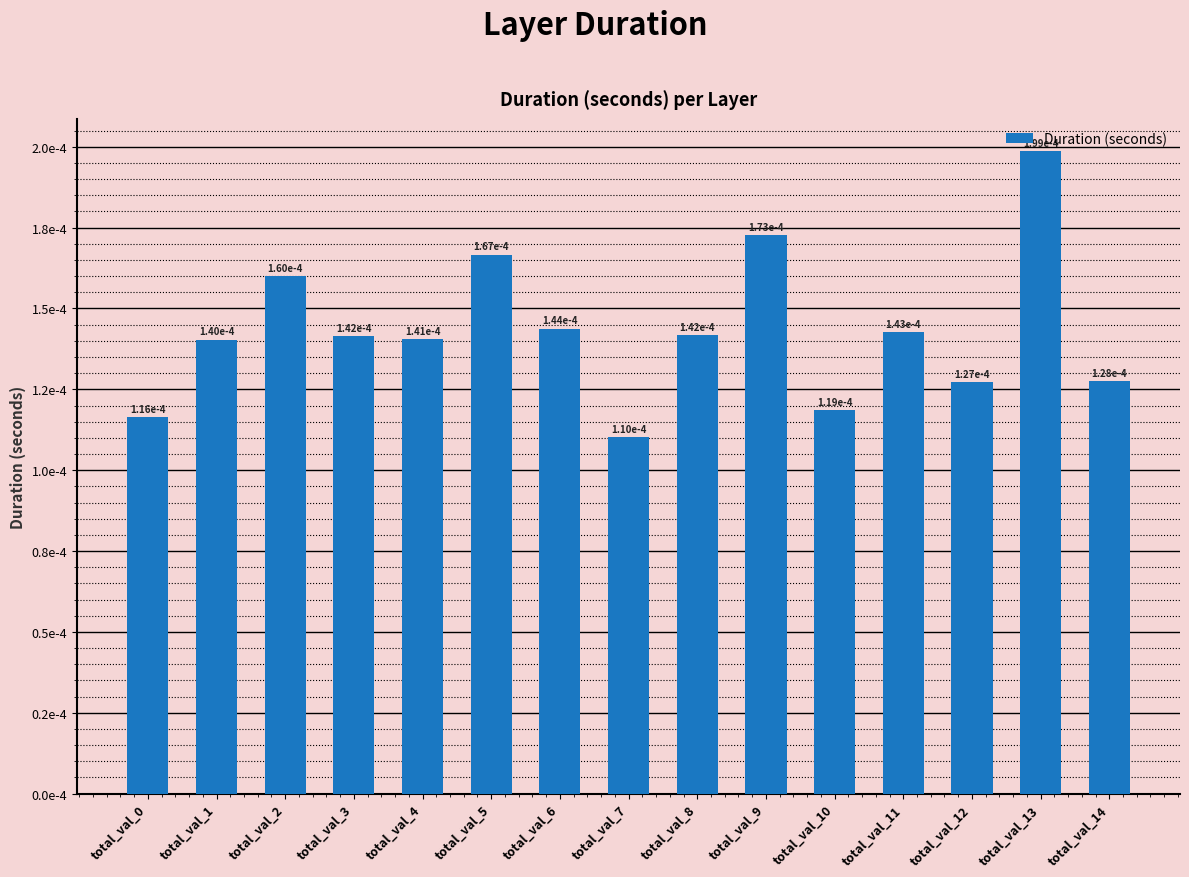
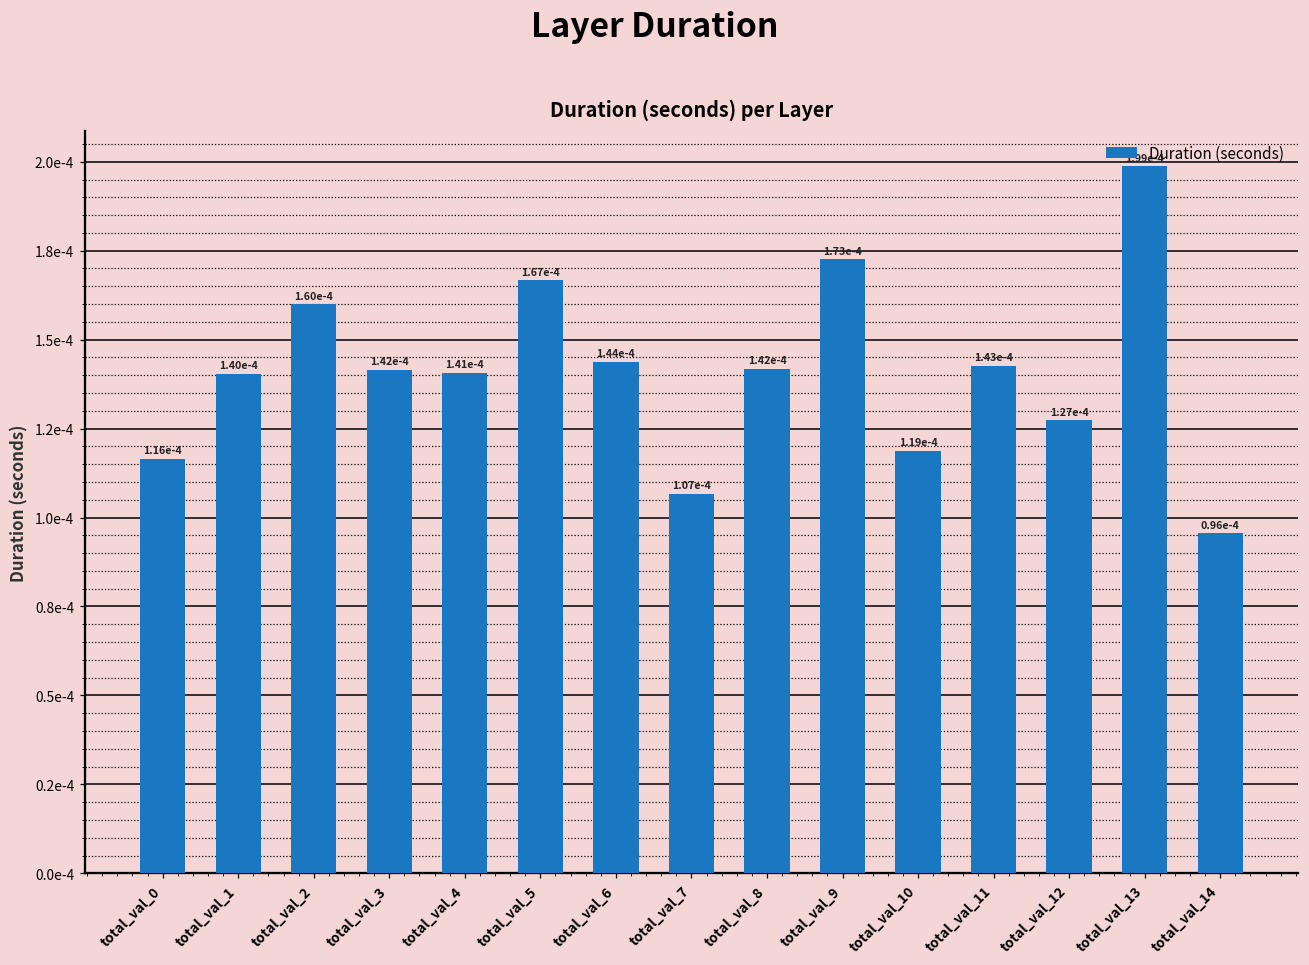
  {
    "total_val_0": "1.16e-4",
    "total_val_1": "1.40e-4",
    "total_val_2": "1.60e-4",
    "total_val_3": "1.42e-4",
    "total_val_4": "1.41e-4",
    "total_val_5": "1.67e-4",
    "total_val_6": "1.44e-4",
-   "total_val_7": "1.10e-4",
+   "total_val_7": "1.07e-4",
    "total_val_8": "1.42e-4",
    "total_val_9": "1.73e-4",
    "total_val_10": "1.19e-4",
    "total_val_11": "1.43e-4",
    "total_val_12": "1.27e-4",
    "total_val_13": "1.99e-4",
-   "total_val_14": "1.28e-4"
+   "total_val_14": "0.96e-4"
  }
